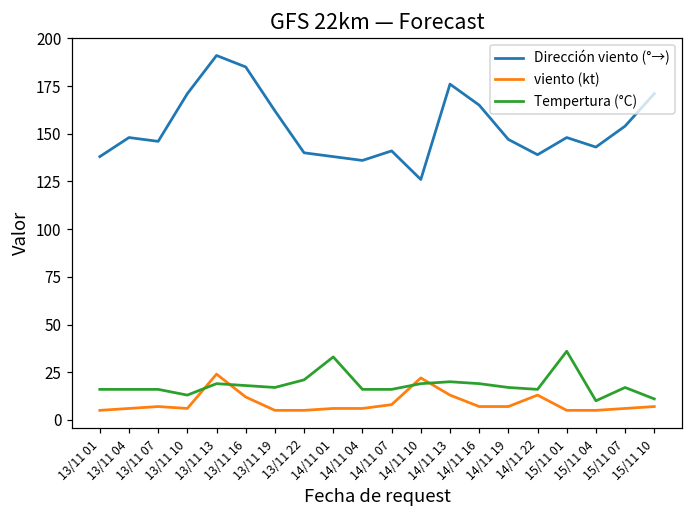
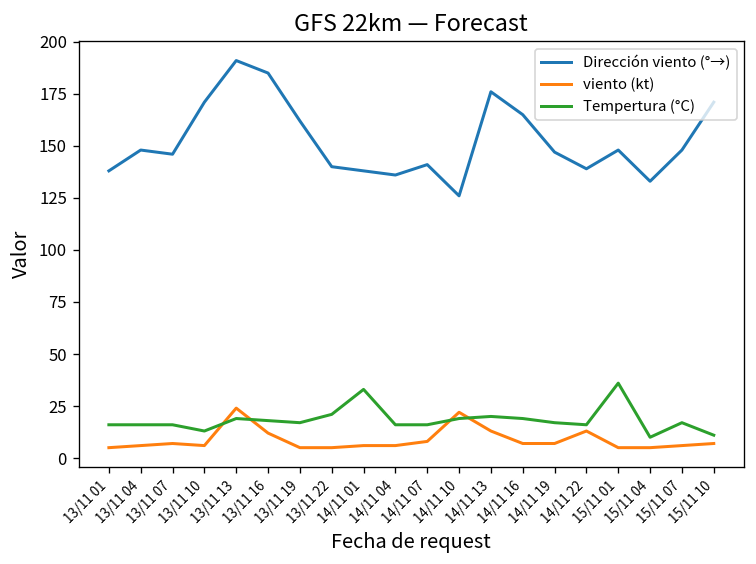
  {
    "Dirección viento (°→)": {
      "13/11 01": 138,
      "13/11 04": 148,
      "13/11 07": 146,
      "13/11 10": 171,
      "13/11 13": 191,
      "13/11 16": 185,
      "13/11 19": 162,
      "13/11 22": 140,
      "14/11 01": 138,
      "14/11 04": 136,
      "14/11 07": 141,
      "14/11 10": 126,
      "14/11 13": 176,
      "14/11 16": 165,
      "14/11 19": 147,
      "14/11 22": 139,
      "15/11 01": 148,
-     "15/11 04": 143,
-     "15/11 07": 154
+     "15/11 04": 133,
+     "15/11 07": 148
    },
    "viento (kt)": {
      "13/11 01": 5,
      "13/11 04": 6,
      "13/11 07": 7,
      "13/11 10": 6,
      "13/11 13": 24,
      "13/11 16": 12,
      "13/11 19": 5,
      "13/11 22": 5,
      "14/11 01": 6,
      "14/11 04": 6,
      "14/11 07": 8,
      "14/11 10": 22,
      "14/11 13": 13,
      "14/11 16": 7,
      "14/11 19": 7,
      "14/11 22": 13,
      "15/11 01": 5,
      "15/11 04": 5,
      "15/11 07": 6,
      "15/11 10": 7
    },
    "Tempertura (°C)": {
      "13/11 01": 16,
      "13/11 04": 16,
      "13/11 07": 16,
      "13/11 10": 13,
      "13/11 13": 19,
      "13/11 16": 18,
      "13/11 19": 17,
      "13/11 22": 21,
      "14/11 01": 33,
      "14/11 04": 16,
      "14/11 07": 16,
      "14/11 10": 19,
      "14/11 13": 20,
      "14/11 16": 19,
      "14/11 19": 17,
      "14/11 22": 16,
      "15/11 01": 36,
      "15/11 04": 10,
      "15/11 07": 17,
      "15/11 10": 11
    }
  }
